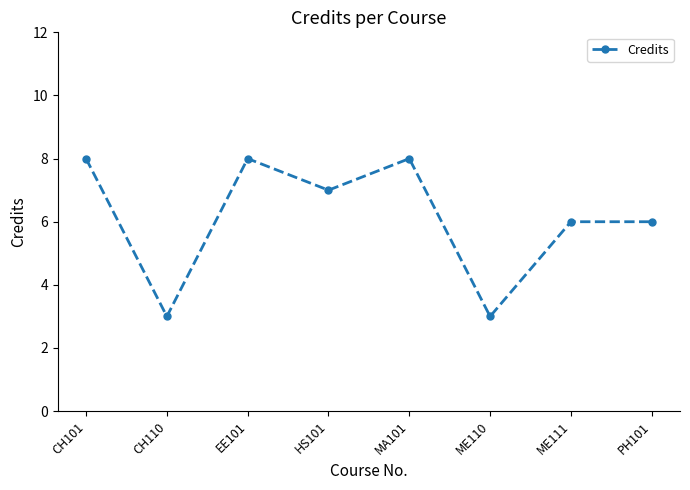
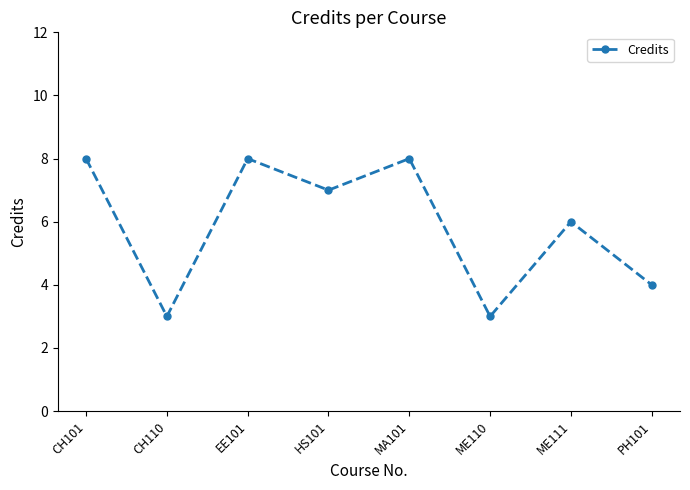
  {
    "CH101": 8,
    "CH110": 3,
    "EE101": 8,
    "HS101": 7,
    "MA101": 8,
    "ME110": 3,
    "ME111": 6,
-   "PH101": 6
+   "PH101": 4
  }
